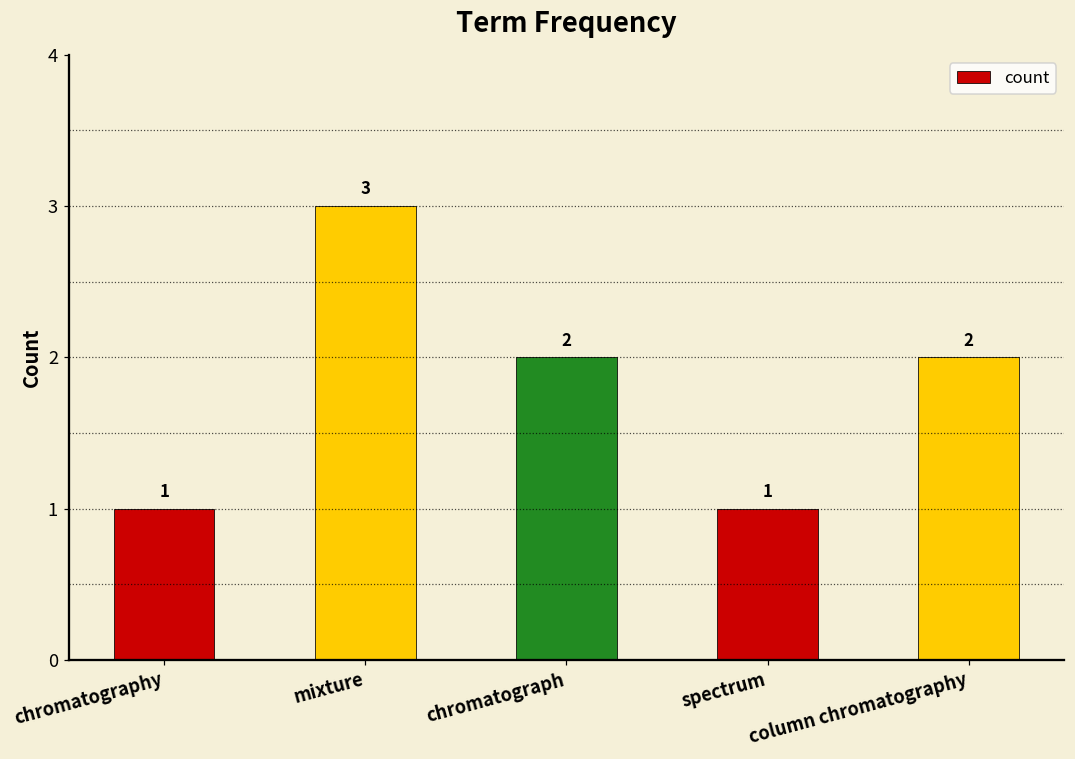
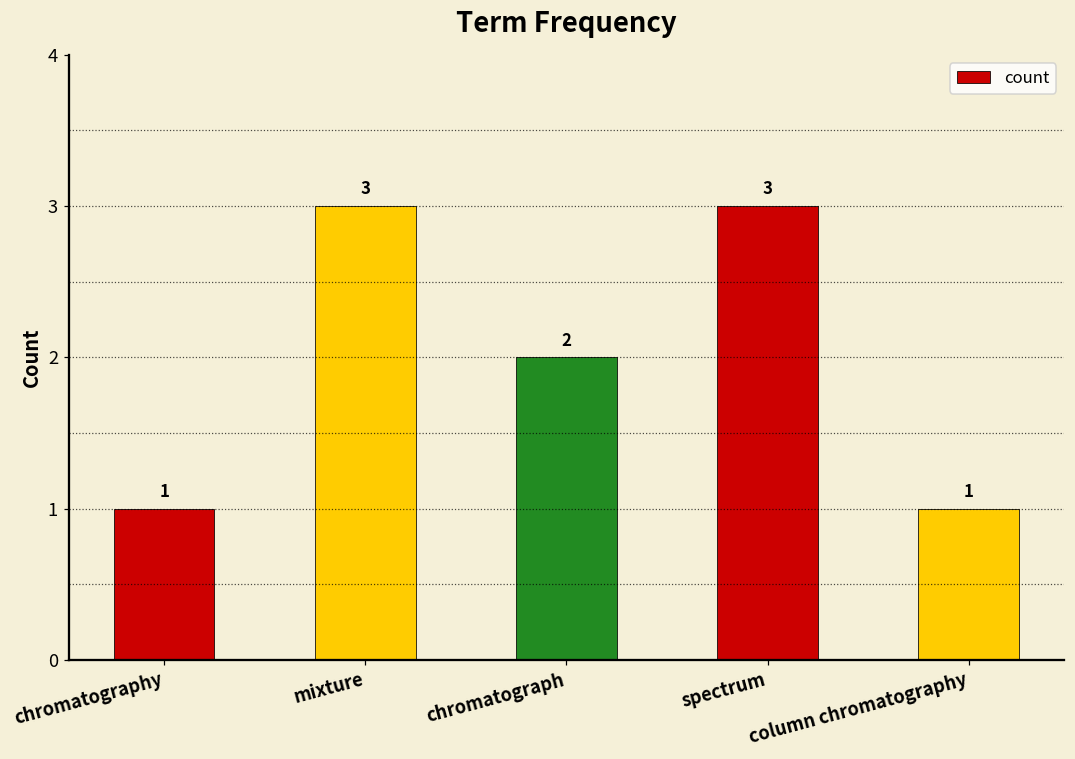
  {
    "chromatography": 1,
    "mixture": 3,
    "chromatograph": 2,
-   "spectrum": 1,
-   "column chromatography": 2
+   "spectrum": 3,
+   "column chromatography": 1
  }
